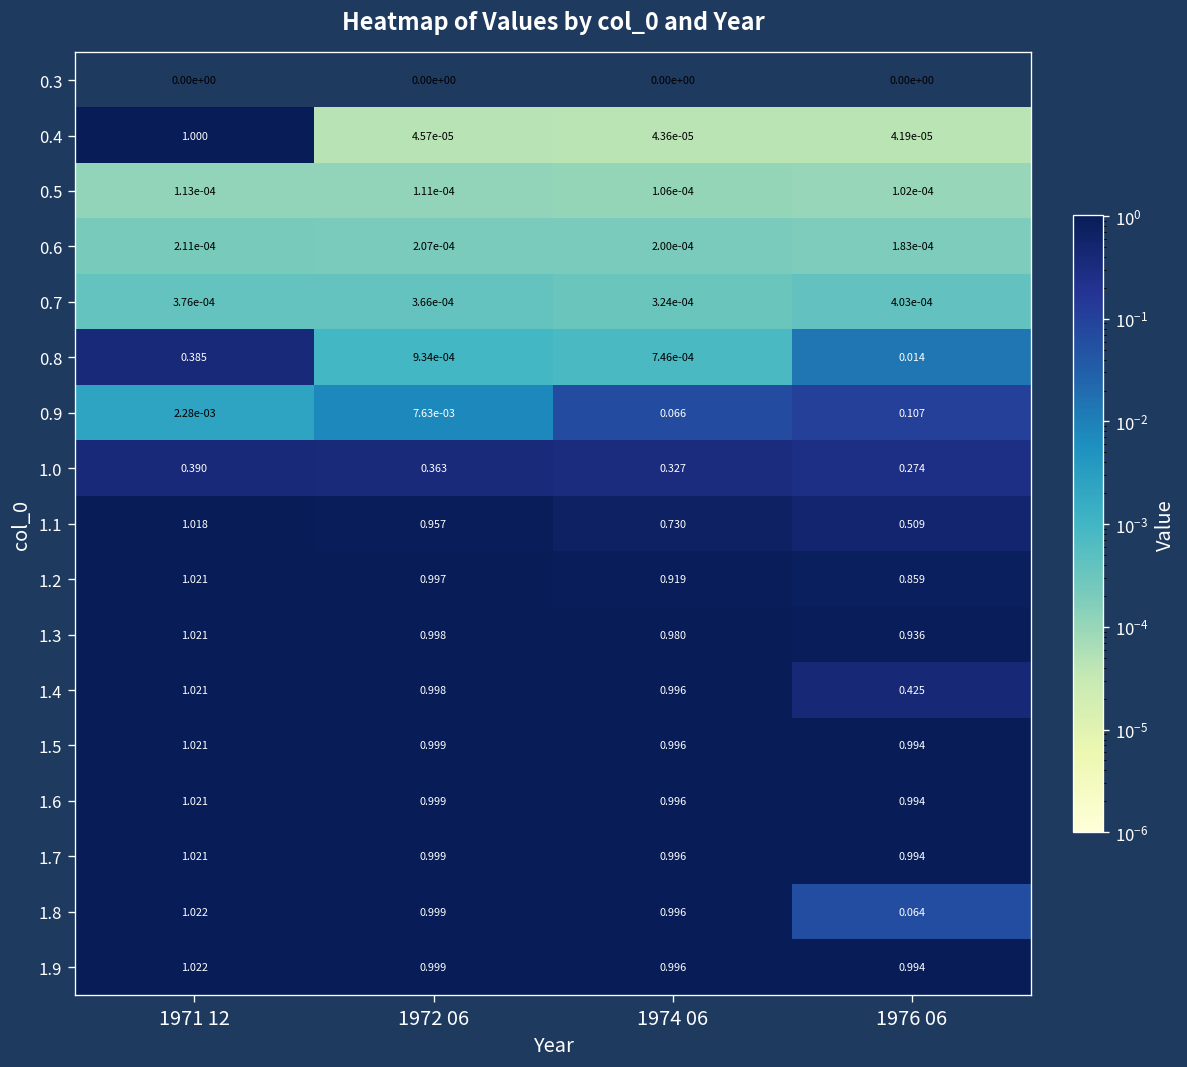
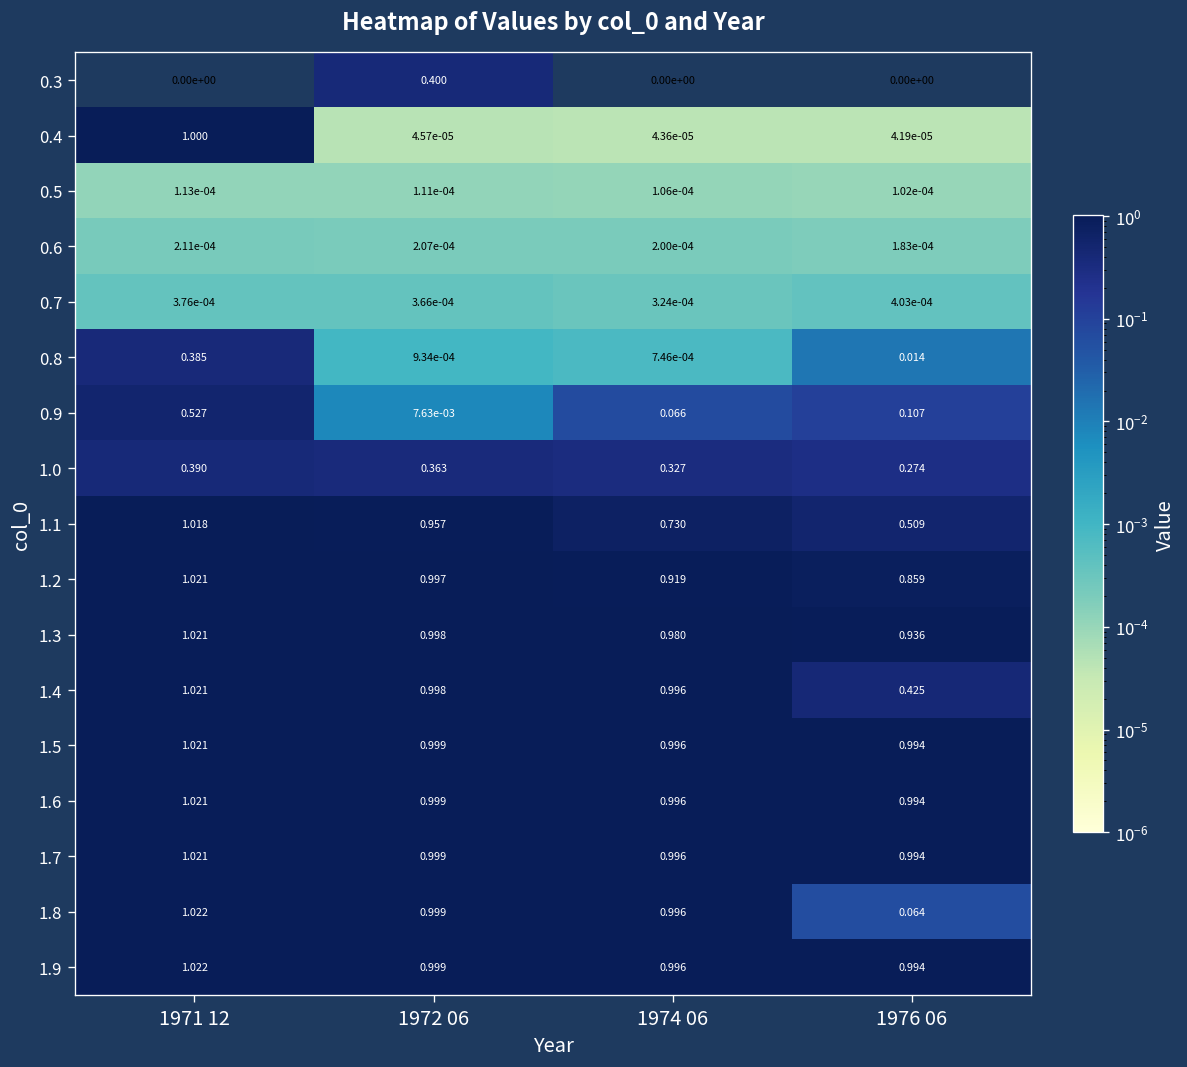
  {
    "0.3": {
      "1971 12": "0.00e+00",
-     "1972 06": "0.00e+00",
+     "1972 06": "0.400",
      "1974 06": "0.00e+00",
      "1976 06": "0.00e+00"
    },
    "0.4": {
      "1971 12": "1.000",
      "1972 06": "4.57e-05",
      "1974 06": "4.36e-05",
      "1976 06": "4.19e-05"
    },
    "0.5": {
      "1971 12": "1.13e-04",
      "1972 06": "1.11e-04",
      "1974 06": "1.06e-04",
      "1976 06": "1.02e-04"
    },
    "0.6": {
      "1971 12": "2.11e-04",
      "1972 06": "2.07e-04",
      "1974 06": "2.00e-04",
      "1976 06": "1.83e-04"
    },
    "0.7": {
      "1971 12": "3.76e-04",
      "1972 06": "3.66e-04",
      "1974 06": "3.24e-04",
      "1976 06": "4.03e-04"
    },
    "0.8": {
      "1971 12": "0.385",
      "1972 06": "9.34e-04",
      "1974 06": "7.46e-04",
      "1976 06": "0.014"
    },
    "0.9": {
-     "1971 12": "2.28e-03",
+     "1971 12": "0.527",
      "1972 06": "7.63e-03",
      "1974 06": "0.066",
      "1976 06": "0.107"
    },
    "1.0": {
      "1971 12": "0.390",
      "1972 06": "0.363",
      "1974 06": "0.327",
      "1976 06": "0.274"
    },
    "1.1": {
      "1971 12": "1.018",
      "1972 06": "0.957",
      "1974 06": "0.730",
      "1976 06": "0.509"
    },
    "1.2": {
      "1971 12": "1.021",
      "1972 06": "0.997",
      "1974 06": "0.919",
      "1976 06": "0.859"
    },
    "1.3": {
      "1971 12": "1.021",
      "1972 06": "0.998",
      "1974 06": "0.980",
      "1976 06": "0.936"
    },
    "1.4": {
      "1971 12": "1.021",
      "1972 06": "0.998",
      "1974 06": "0.996",
      "1976 06": "0.425"
    },
    "1.5": {
      "1971 12": "1.021",
      "1972 06": "0.999",
      "1974 06": "0.996",
      "1976 06": "0.994"
    },
    "1.6": {
      "1971 12": "1.021",
      "1972 06": "0.999",
      "1974 06": "0.996",
      "1976 06": "0.994"
    },
    "1.7": {
      "1971 12": "1.021",
      "1972 06": "0.999",
      "1974 06": "0.996",
      "1976 06": "0.994"
    },
    "1.8": {
      "1971 12": "1.022",
      "1972 06": "0.999",
      "1974 06": "0.996",
      "1976 06": "0.064"
    },
    "1.9": {
      "1971 12": "1.022",
      "1972 06": "0.999",
      "1974 06": "0.996",
      "1976 06": "0.994"
    }
  }
